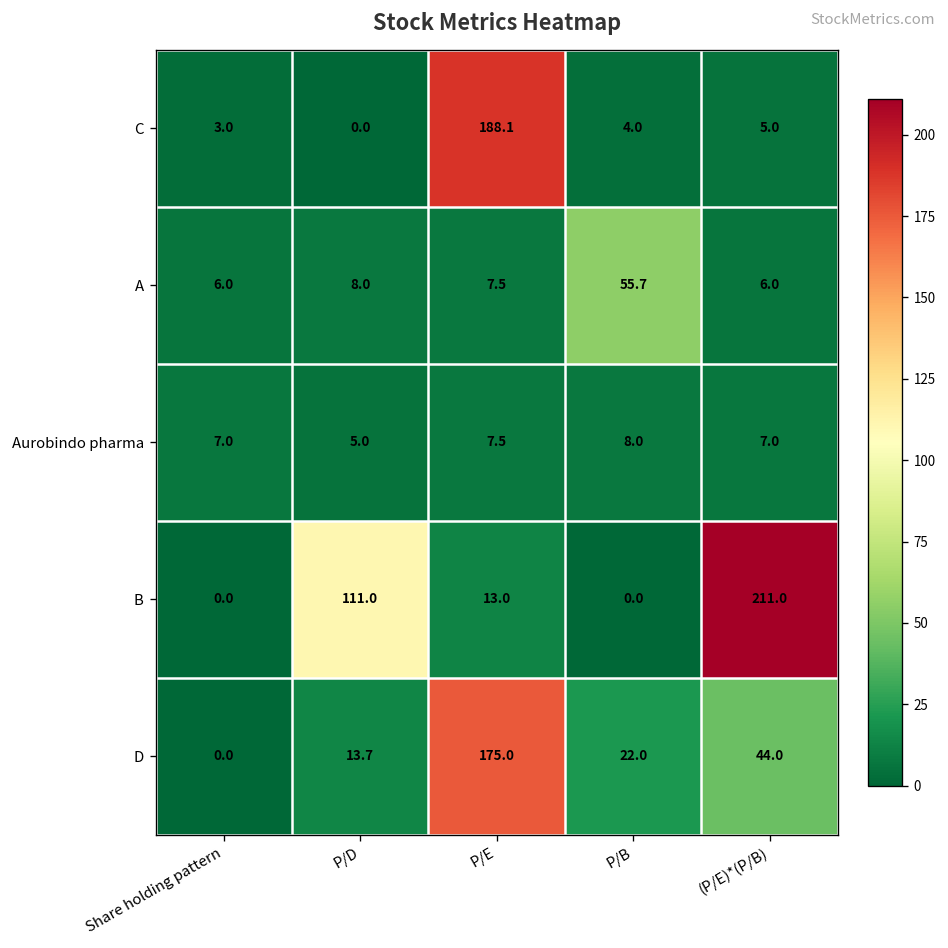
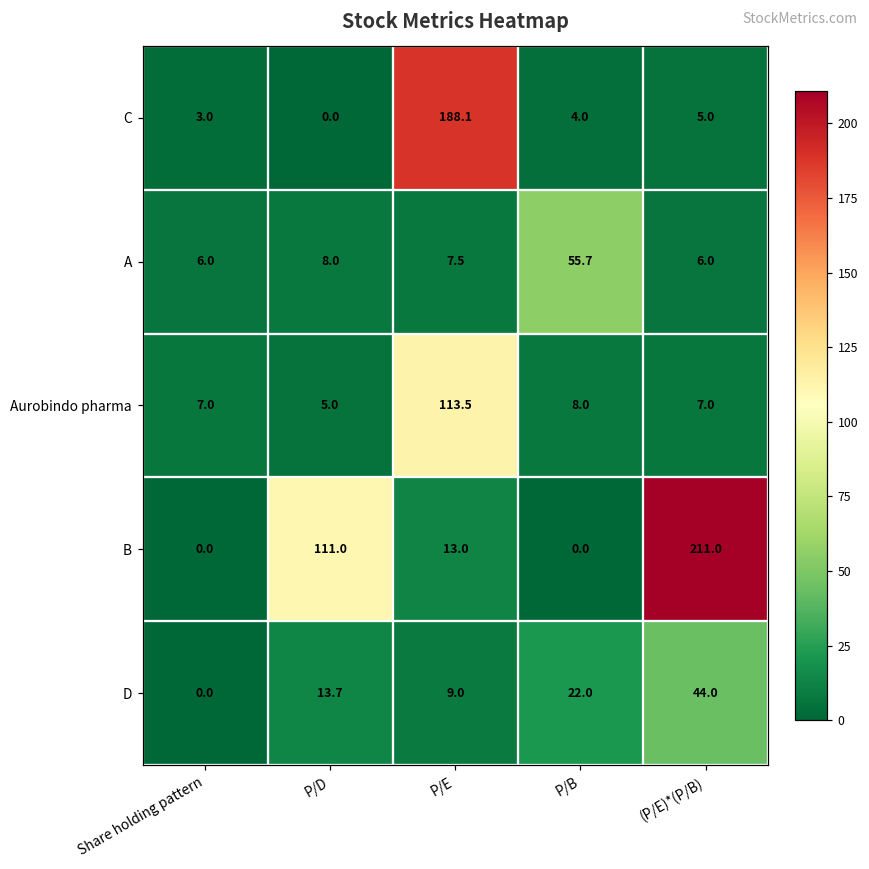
  {
    "C": {
      "Share holding pattern": 3.0,
      "P/D": 0.0,
      "P/E": 188.1,
      "P/B": 4.0,
      "(P/E)*(P/B)": 5.0
    },
    "A": {
      "Share holding pattern": 6.0,
      "P/D": 8.0,
      "P/E": 7.5,
      "P/B": 55.7,
      "(P/E)*(P/B)": 6.0
    },
    "Aurobindo pharma": {
      "Share holding pattern": 7.0,
      "P/D": 5.0,
-     "P/E": 7.5,
+     "P/E": 113.5,
      "P/B": 8.0,
      "(P/E)*(P/B)": 7.0
    },
    "B": {
      "Share holding pattern": 0.0,
      "P/D": 111.0,
      "P/E": 13.0,
      "P/B": 0.0,
      "(P/E)*(P/B)": 211.0
    },
    "D": {
      "Share holding pattern": 0.0,
      "P/D": 13.7,
-     "P/E": 175.0,
+     "P/E": 9.0,
      "P/B": 22.0,
      "(P/E)*(P/B)": 44.0
    }
  }
